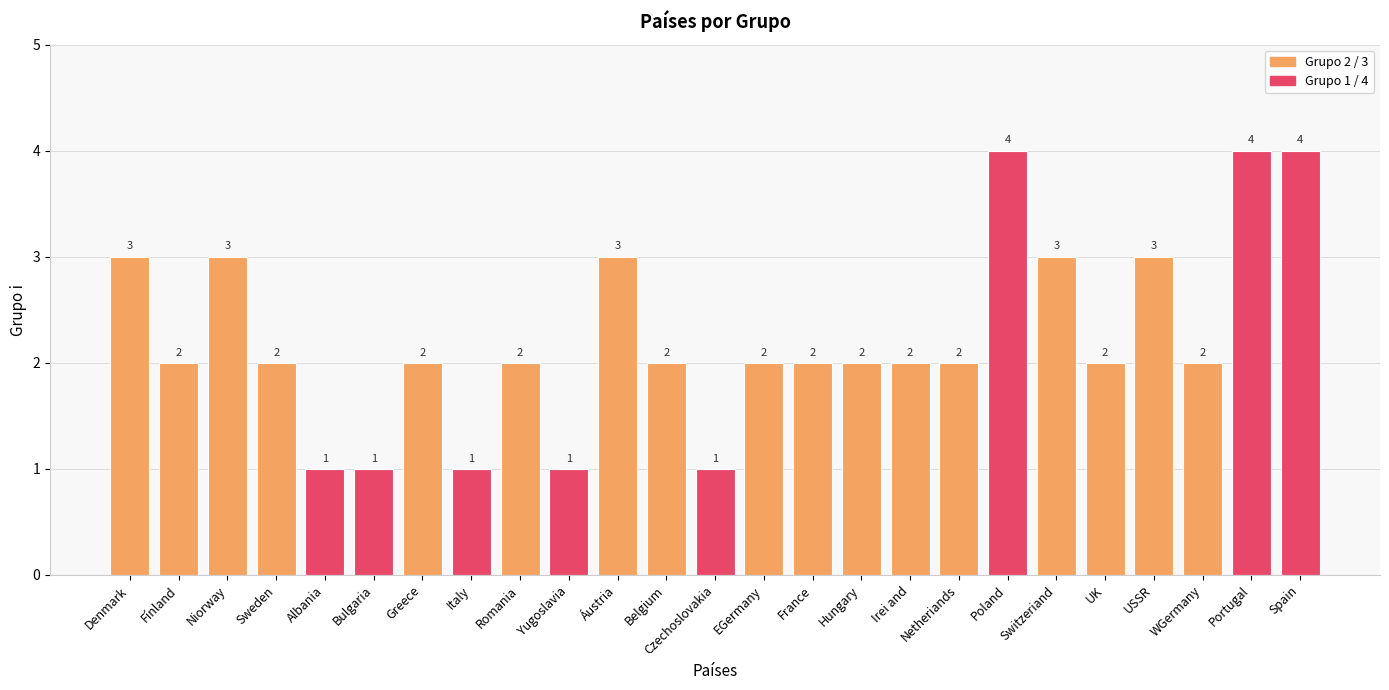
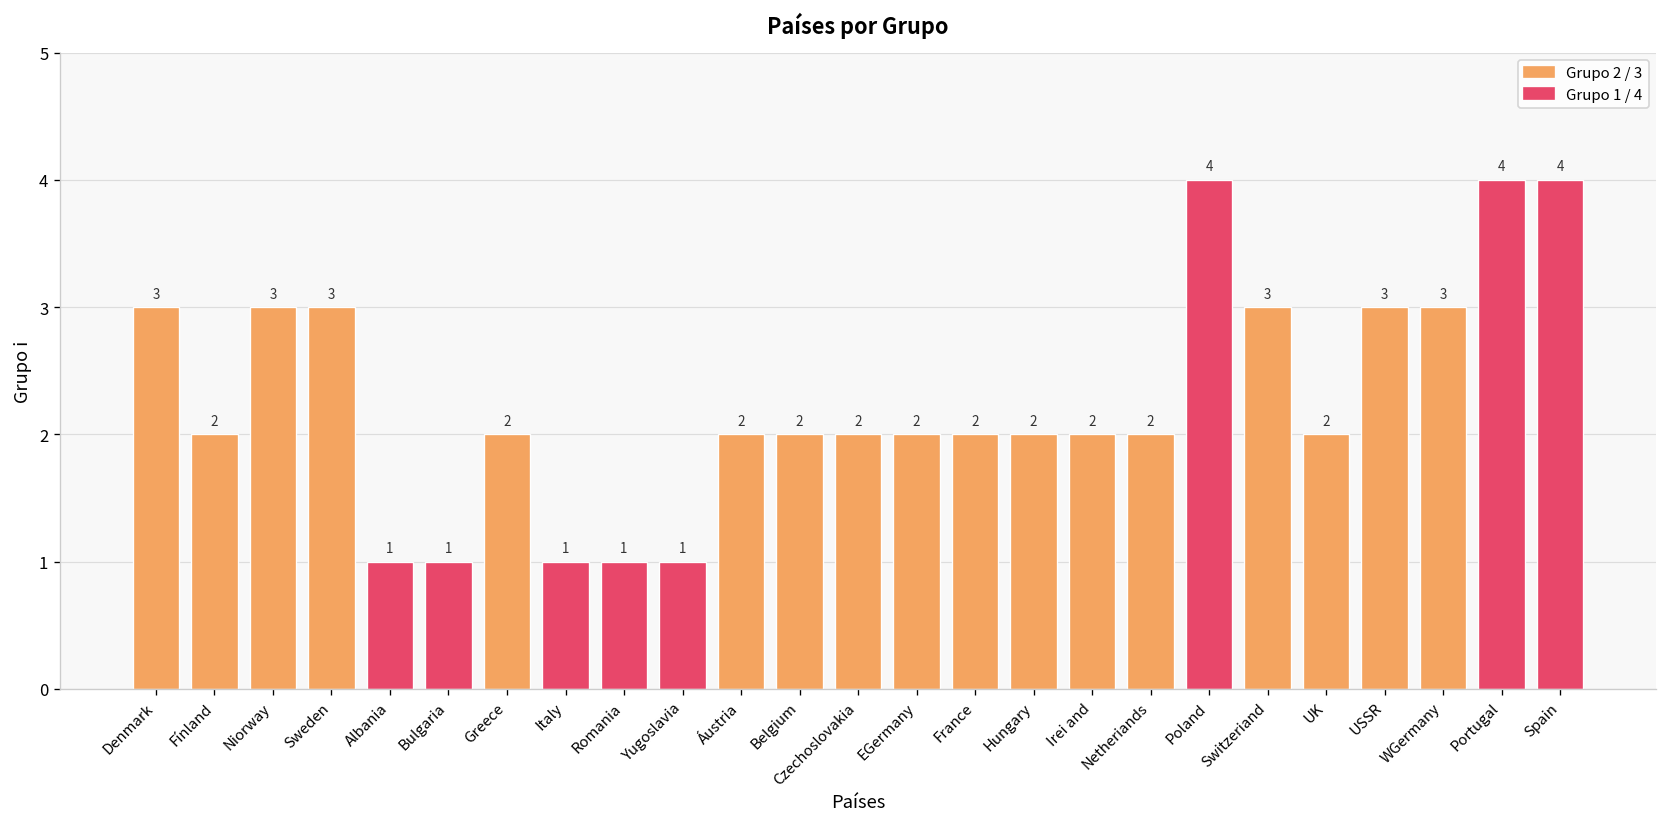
  {
    "Denmark": 3,
    "Fínland": 2,
    "Niorway": 3,
-   "Sweden": 2,
+   "Sweden": 3,
    "Albania": 1,
    "Bulgaria": 1,
    "Greece": 2,
    "Italy": 1,
-   "Romania": 2,
+   "Romania": 1,
    "Yugoslavia": 1,
-   "Áustria": 3,
+   "Áustria": 2,
    "Belgium": 2,
-   "Czechoslovakia": 1,
+   "Czechoslovakia": 2,
    "EGermany": 2,
    "France": 2,
    "Hungary": 2,
    "Irei and": 2,
    "Netheriands": 2,
    "Poland": 4,
    "Switzeriand": 3,
    "UK": 2,
    "USSR": 3,
-   "WGermany": 2,
+   "WGermany": 3,
    "Portugal": 4,
    "Spain": 4
  }
